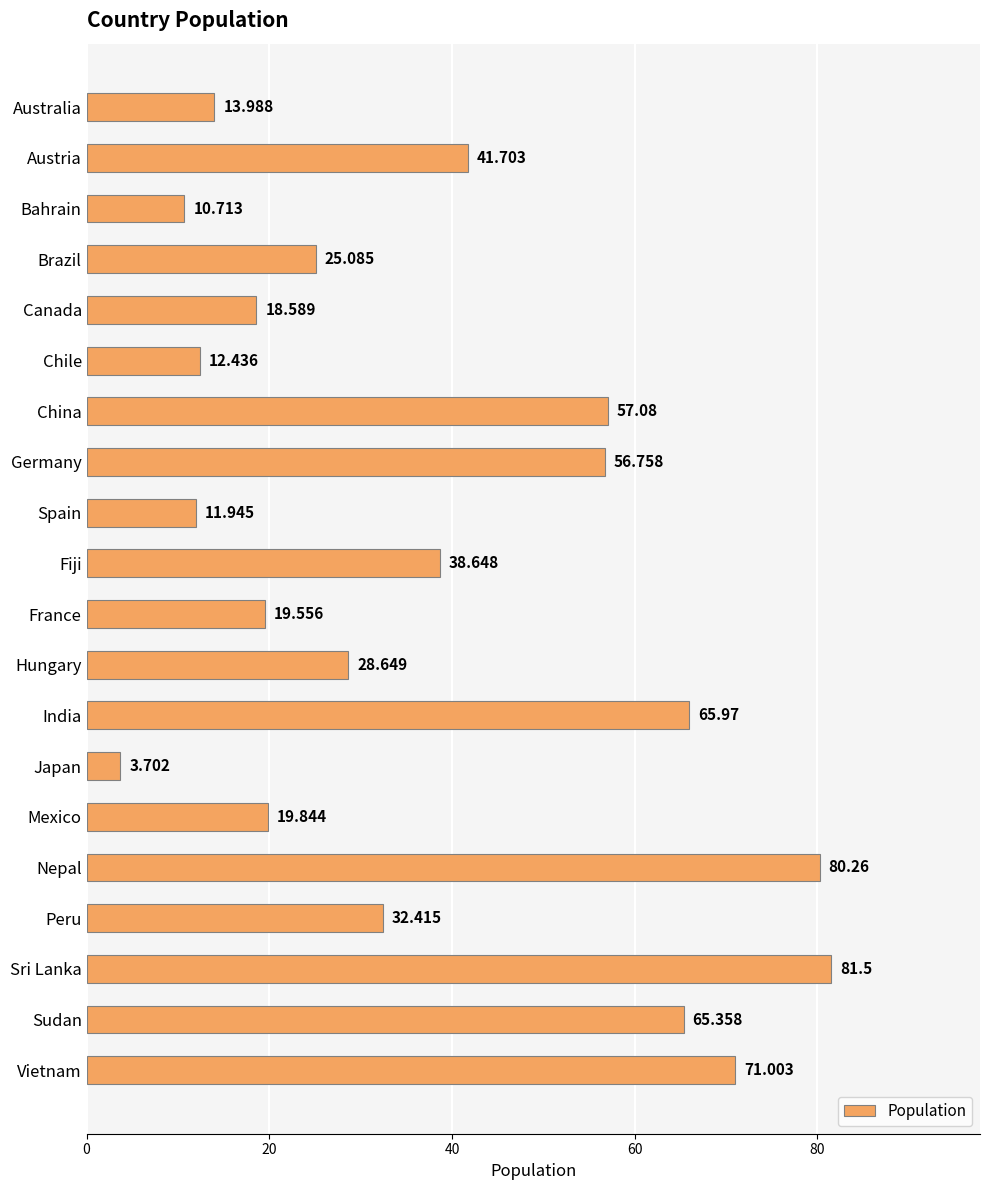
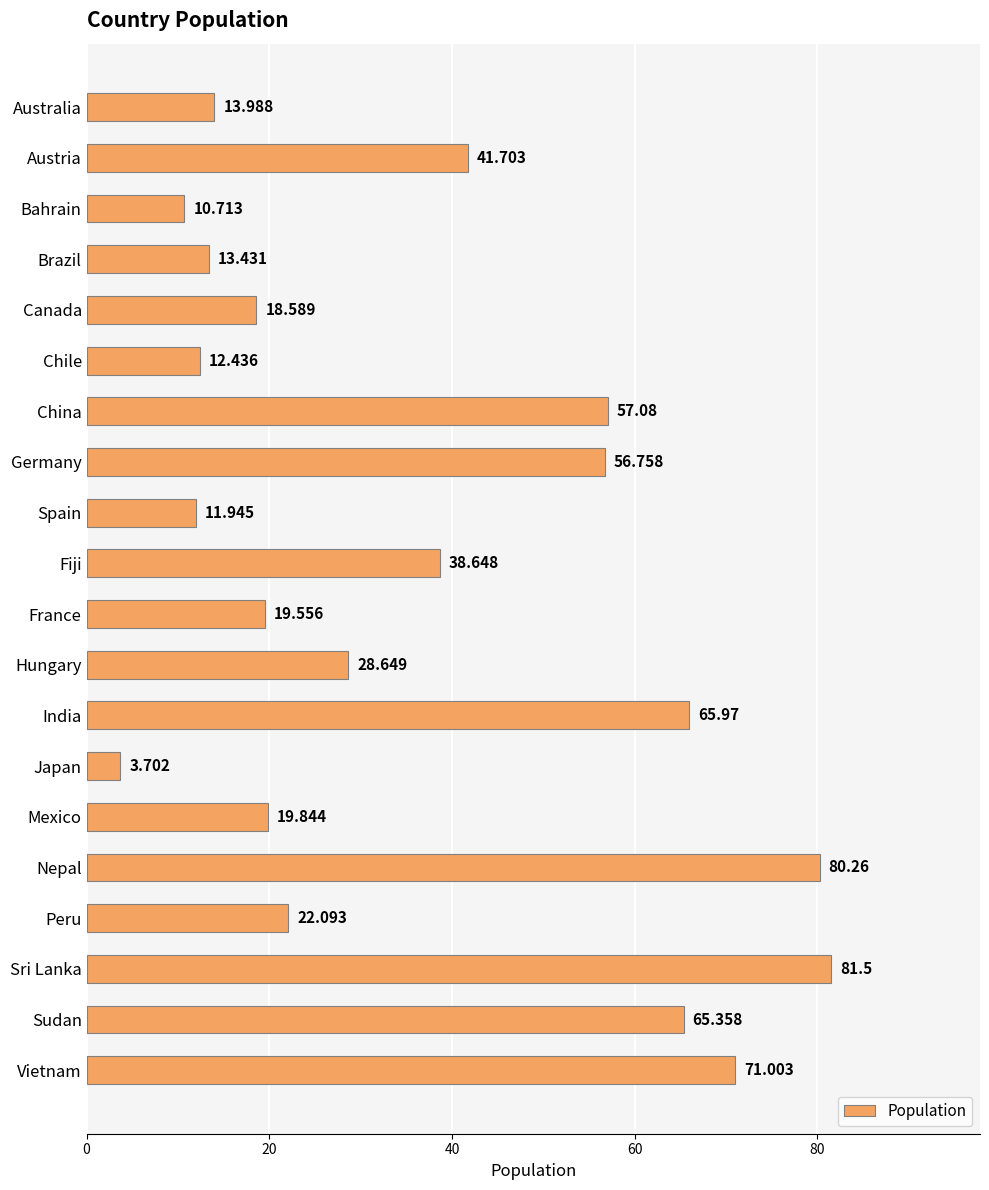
  {
    "Australia": 13.988,
    "Austria": 41.703,
    "Bahrain": 10.713,
-   "Brazil": 25.085,
+   "Brazil": 13.431,
    "Canada": 18.589,
    "Chile": 12.436,
    "China": 57.08,
    "Germany": 56.758,
    "Spain": 11.945,
    "Fiji": 38.648,
    "France": 19.556,
    "Hungary": 28.649,
    "India": 65.97,
    "Japan": 3.702,
    "Mexico": 19.844,
    "Nepal": 80.26,
-   "Peru": 32.415,
+   "Peru": 22.093,
    "Sri Lanka": 81.5,
    "Sudan": 65.358,
    "Vietnam": 71.003
  }
